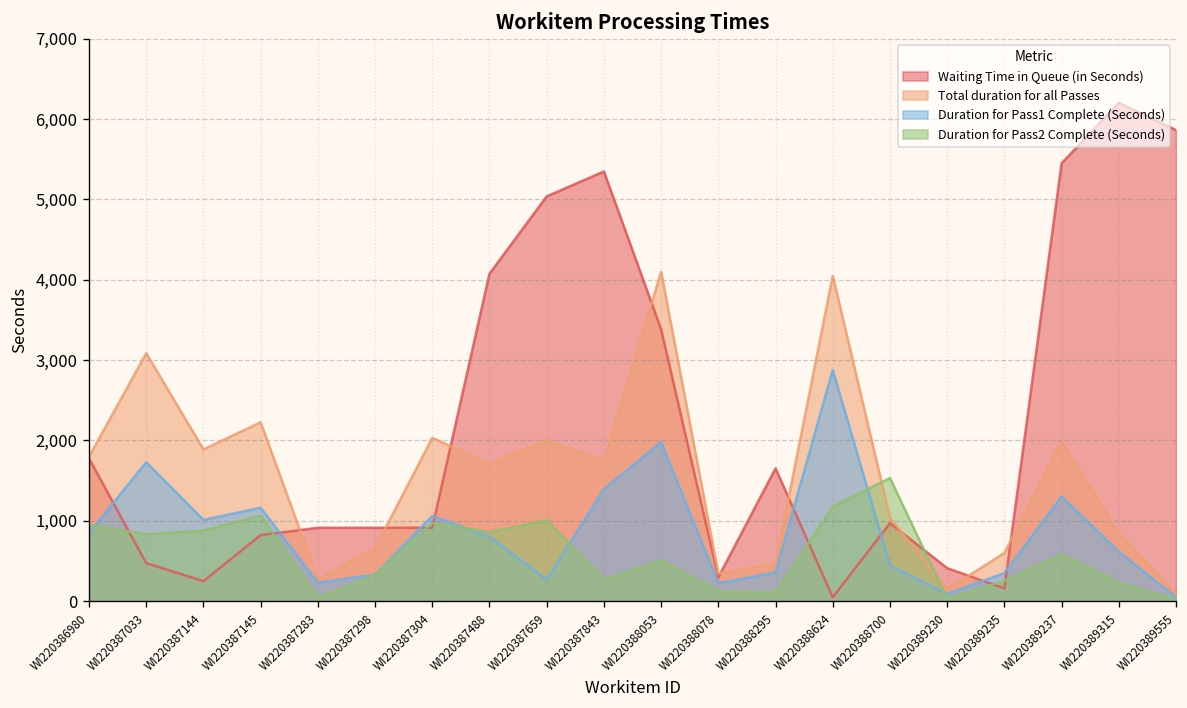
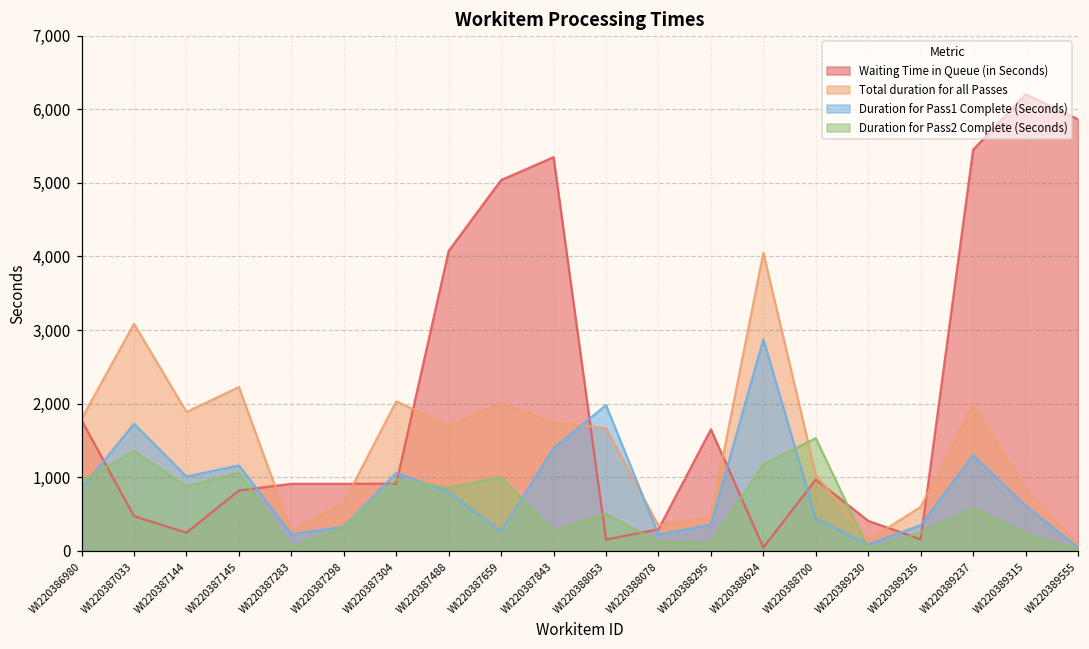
  {
    "Waiting Time in Queue (in Seconds)": {
      "WI220387033": "500",
      "WI220387144": "200",
      "WI220387145": "800",
      "WI220387283": "900",
      "WI220387298": "900",
      "WI220387304": "900",
      "WI220387488": "4,100",
      "WI220387659": "5,000",
      "WI220387843": "5,300",
-     "WI220388053": "3,400",
+     "WI220388053": "200",
      "WI220388078": "300",
      "WI220388295": "1,700",
      "WI220388624": "0",
      "WI220388700": "1,000",
      "WI220389230": "400",
      "WI220389235": "200",
      "WI220389237": "5,400",
      "WI220389555": "5,900"
    },
    "Total duration for all Passes": {
      "WI220387033": "3,100",
      "WI220387144": "1,900",
      "WI220387145": "2,200",
      "WI220387283": "300",
      "WI220387298": "700",
      "WI220387304": "2,000",
      "WI220387488": "1,700",
      "WI220387659": "2,000",
      "WI220387843": "1,700",
-     "WI220388053": "4,100",
+     "WI220388053": "1,700",
      "WI220388078": "300",
      "WI220388295": "500",
      "WI220388624": "4,100",
      "WI220388700": "1,000",
      "WI220389230": "100",
      "WI220389235": "600",
      "WI220389237": "2,000",
      "WI220389315": "800",
      "WI220389555": "100"
    },
    "Duration for Pass1 Complete (Seconds)": {
      "WI220386980": "800",
      "WI220387033": "1,700",
      "WI220387144": "1,000",
      "WI220387145": "1,200",
      "WI220387283": "200",
      "WI220387304": "1,100",
      "WI220387488": "800",
      "WI220387659": "300",
      "WI220387843": "1,400",
      "WI220388053": "2,000",
      "WI220388078": "200",
      "WI220388295": "400",
      "WI220388624": "2,900",
      "WI220388700": "400",
      "WI220389230": "100",
      "WI220389235": "400",
      "WI220389237": "1,300",
      "WI220389315": "600"
    },
    "Duration for Pass2 Complete (Seconds)": {
      "WI220386980": "900",
-     "WI220387033": "800",
+     "WI220387033": "1,400",
      "WI220387144": "900",
      "WI220387145": "1,100",
      "WI220387283": "0",
      "WI220387304": "1,000",
      "WI220387488": "900",
      "WI220387659": "1,000",
      "WI220387843": "300",
      "WI220388053": "500",
      "WI220388078": "100",
      "WI220388295": "100",
      "WI220388624": "1,200",
      "WI220388700": "1,500",
      "WI220389230": "0",
      "WI220389235": "200",
      "WI220389237": "600",
      "WI220389315": "200"
    }
  }
